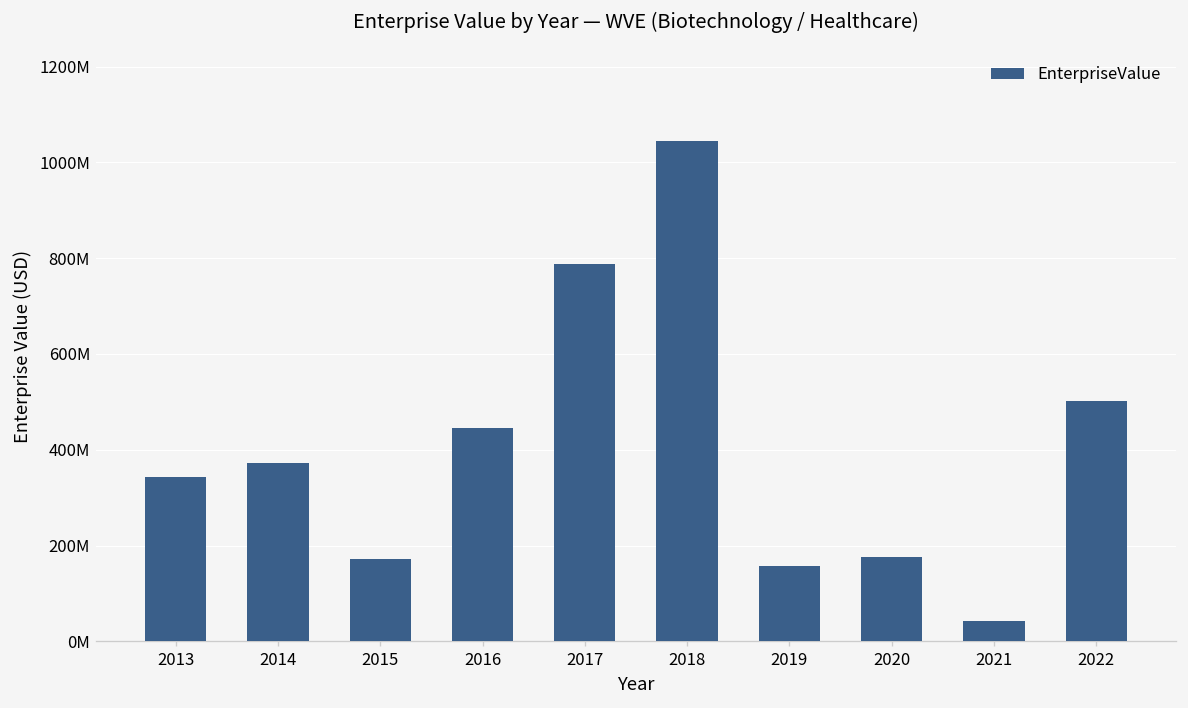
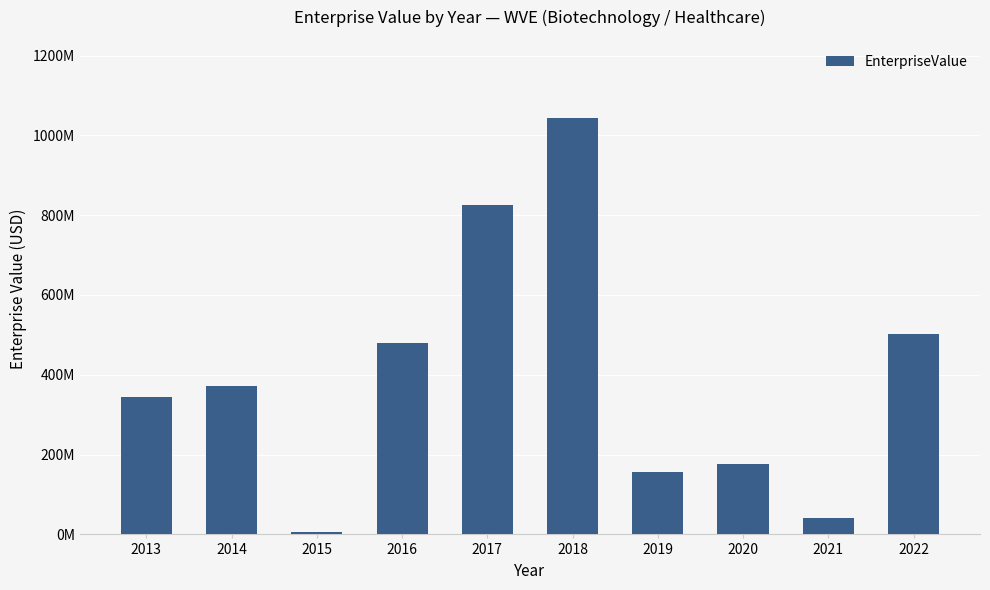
  {
    "2013": 340000000,
    "2014": 370000000,
-   "2015": 170000000,
-   "2016": 450000000,
-   "2017": 790000000,
+   "2015": 10000000,
+   "2016": 480000000,
+   "2017": 820000000,
    "2018": 1040000000,
    "2019": 160000000,
    "2020": 180000000,
    "2021": 40000000,
    "2022": 500000000
  }
